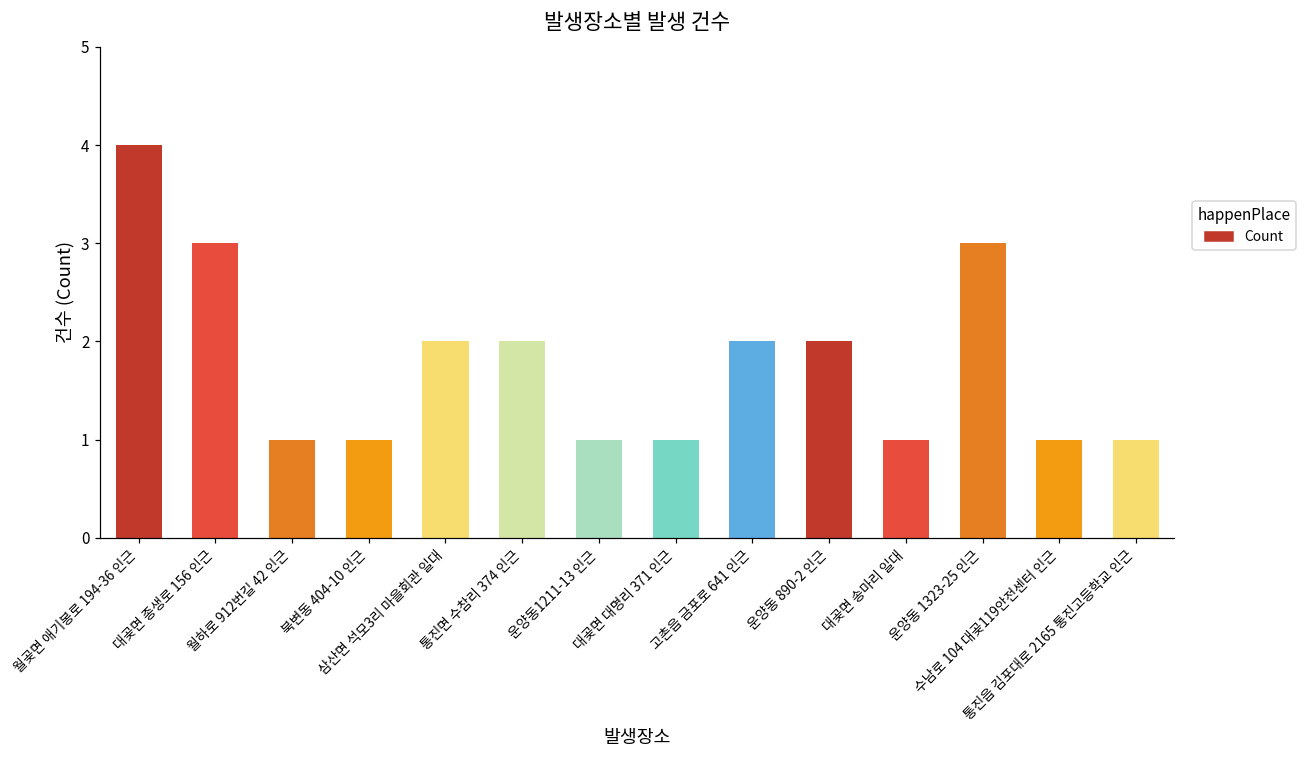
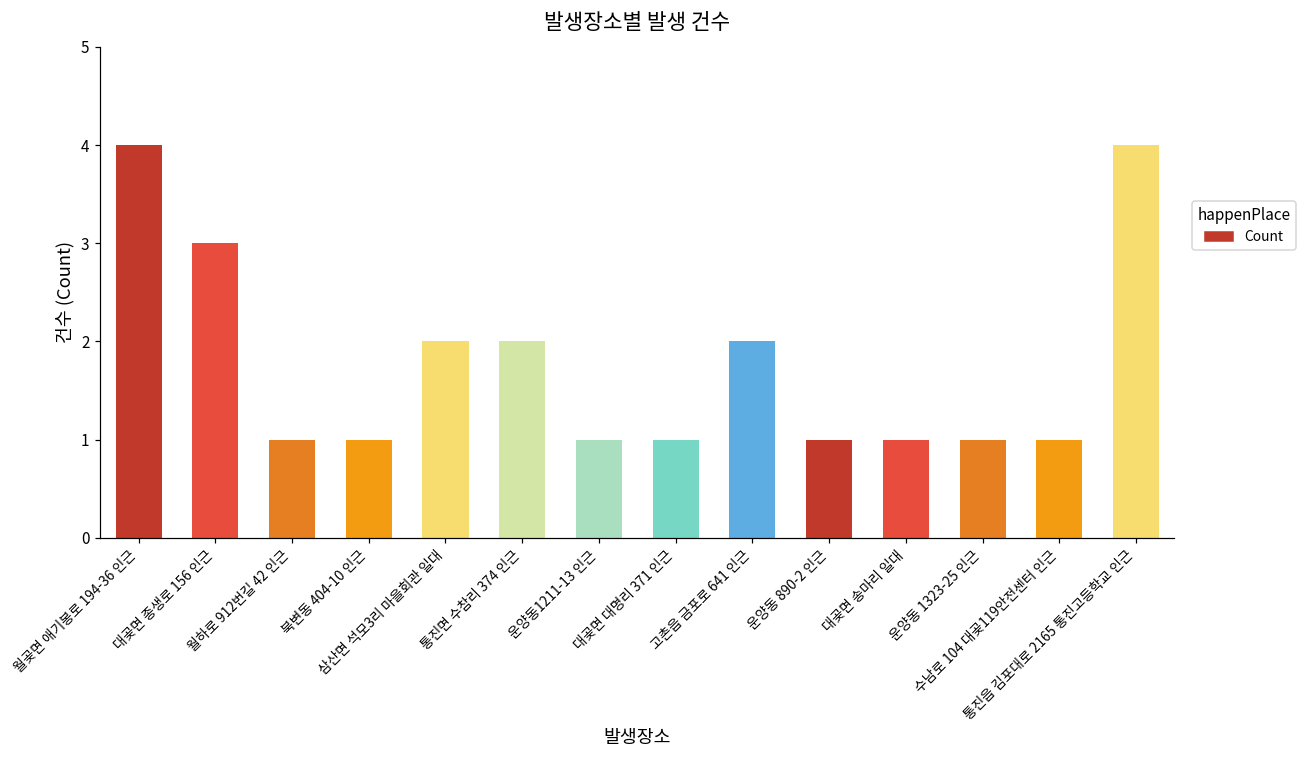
  {
    "월곶면 애기봉로 194-36 인근": 4,
    "대곶면 종생로 156 인근": 3,
    "월하로 912번길 42 인근": 1,
    "북변동 404-10 인근": 1,
    "삼산면 석모3리 마을회관 일대": 2,
    "통진면 수참리 374 인근": 2,
    "운양동1211-13 인근": 1,
    "대곶면 대명리 371 인근": 1,
    "고촌읍 금포로 641 인근": 2,
-   "운양동 890-2 인근": 2,
+   "운양동 890-2 인근": 1,
    "대곶면 송마리 일대": 1,
-   "운양동 1323-25 인근": 3,
+   "운양동 1323-25 인근": 1,
    "수남로 104 대곶119안전센터 인근": 1,
-   "통진읍 김포대로 2165 통진고등학교 인근": 1
+   "통진읍 김포대로 2165 통진고등학교 인근": 4
  }
